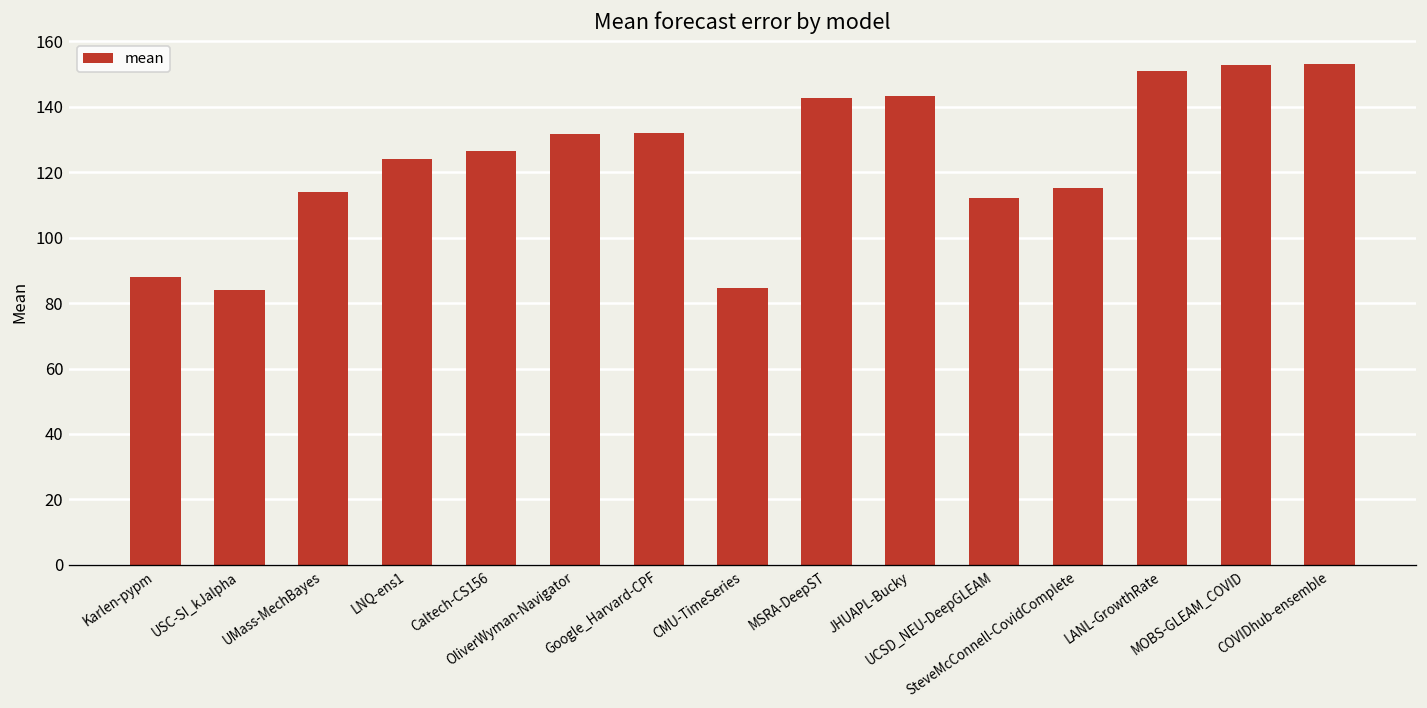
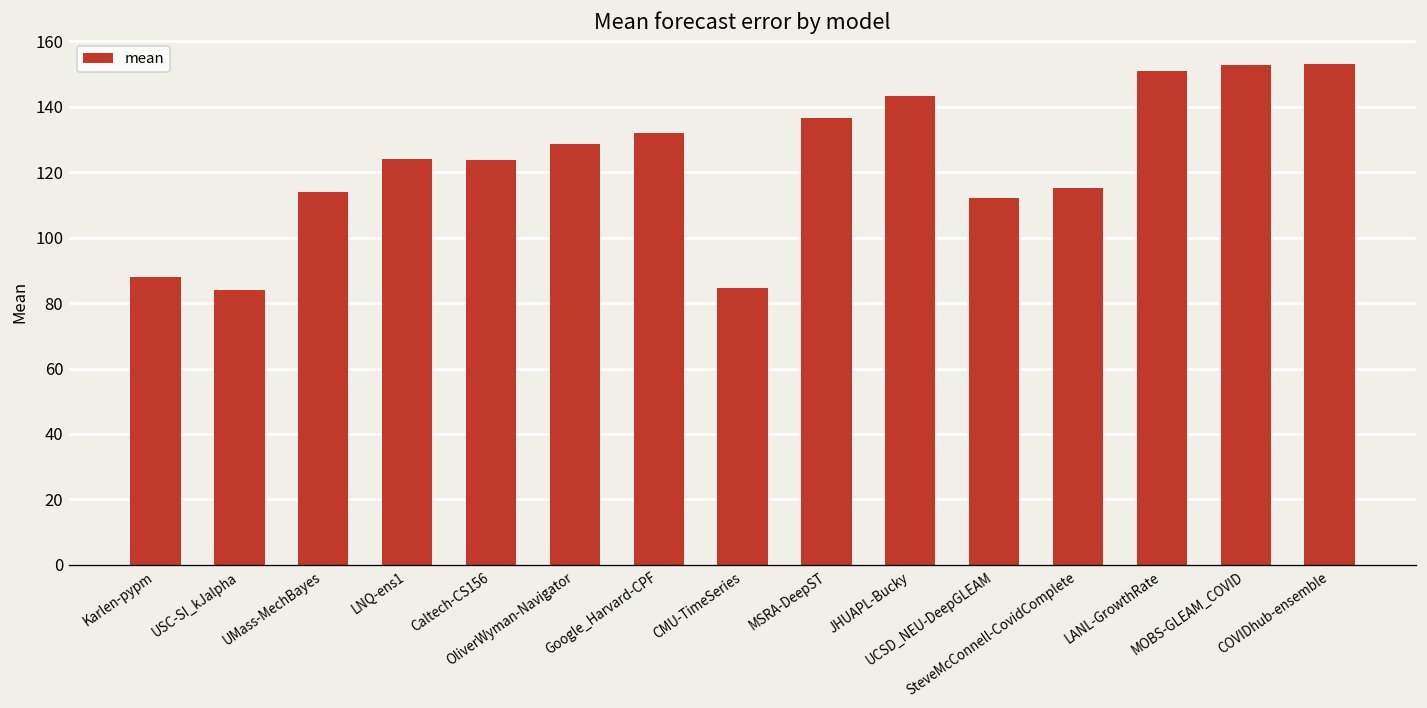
  {
    "Karlen-pypm": 88,
    "USC-SI_kJalpha": 84,
    "UMass-MechBayes": 114,
    "LNQ-ens1": 124,
-   "Caltech-CS156": 127,
-   "OliverWyman-Navigator": 132,
+   "Caltech-CS156": 124,
+   "OliverWyman-Navigator": 129,
    "Google_Harvard-CPF": 132,
    "CMU-TimeSeries": 85,
-   "MSRA-DeepST": 143,
+   "MSRA-DeepST": 137,
    "JHUAPL-Bucky": 143,
    "UCSD_NEU-DeepGLEAM": 112,
    "SteveMcConnell-CovidComplete": 115,
    "LANL-GrowthRate": 151,
    "MOBS-GLEAM_COVID": 153,
    "COVIDhub-ensemble": 153
  }
